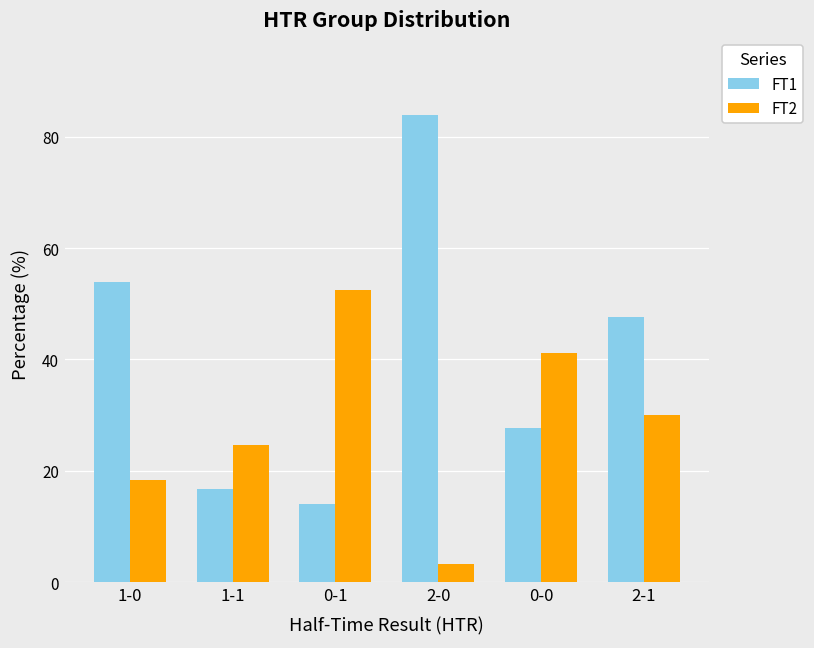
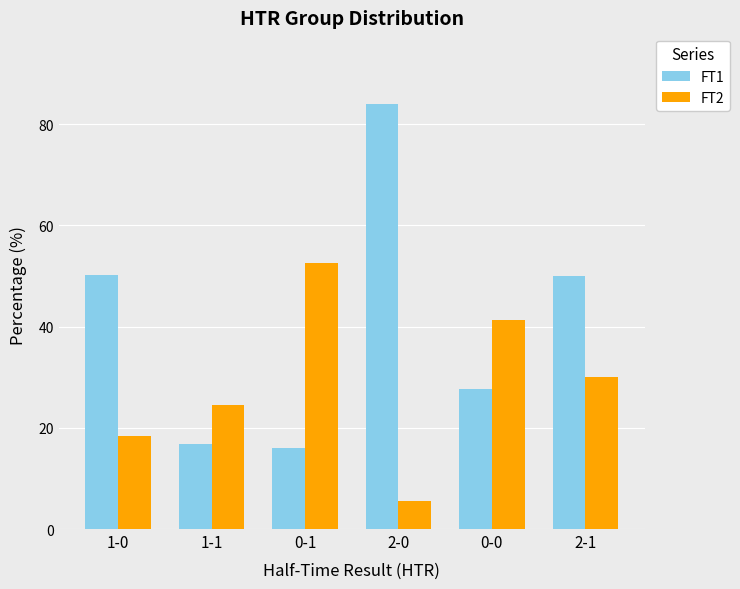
  {
    "FT1": {
-     "1-0": 54,
+     "1-0": 50,
      "1-1": 17,
-     "0-1": 14,
+     "0-1": 16,
      "2-0": 84,
      "0-0": 28,
-     "2-1": 48
+     "2-1": 50
    },
    "FT2": {
      "1-0": 18,
      "1-1": 25,
      "0-1": 53,
-     "2-0": 3,
+     "2-0": 5,
      "0-0": 41,
      "2-1": 30
    }
  }
